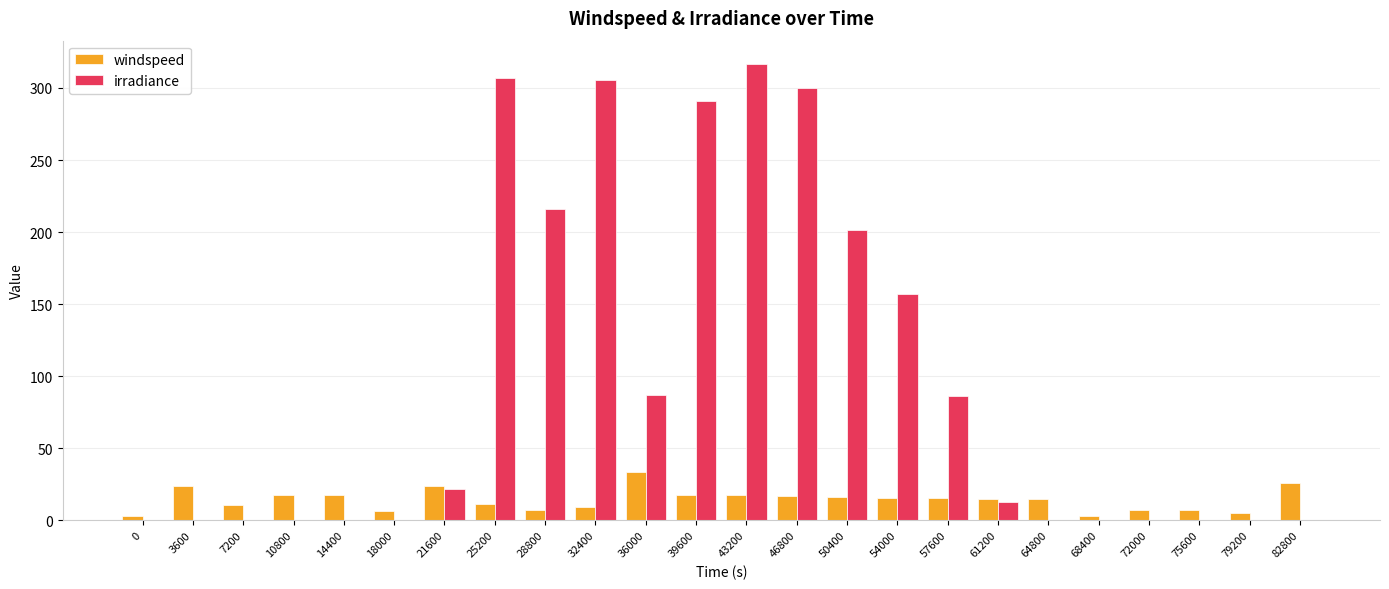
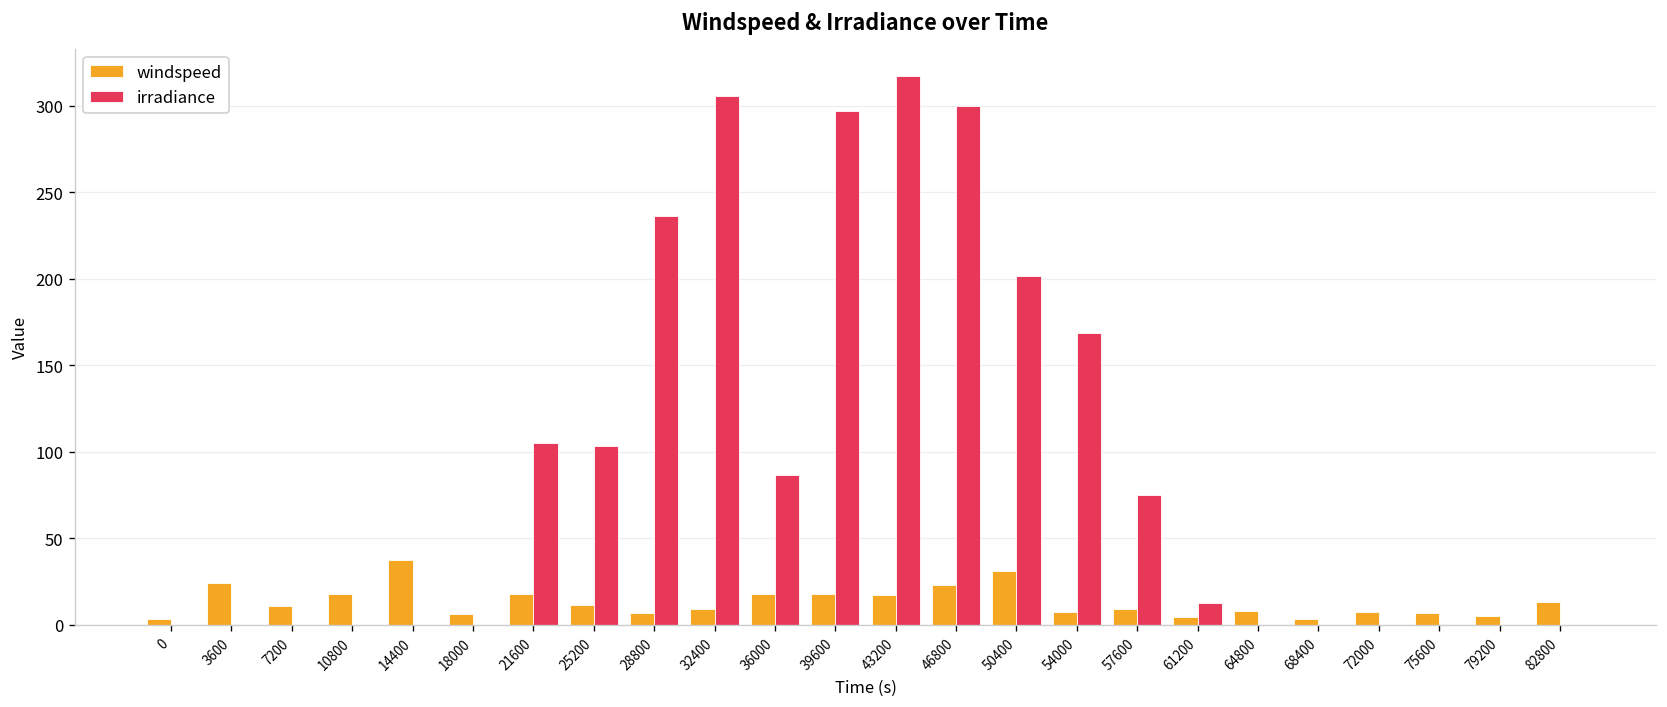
  {
    "windspeed": {
      "0": 3,
      "3600": 24,
      "7200": 11,
      "10800": 18,
-     "14400": 18,
+     "14400": 37,
      "18000": 6,
-     "21600": 24,
+     "21600": 18,
      "25200": 11,
      "28800": 7,
      "32400": 9,
-     "36000": 34,
+     "36000": 18,
      "39600": 18,
      "43200": 17,
-     "46800": 17,
-     "50400": 16,
-     "54000": 16,
-     "57600": 15,
-     "61200": 15,
-     "64800": 14,
+     "46800": 23,
+     "50400": 31,
+     "54000": 7,
+     "57600": 9,
+     "61200": 4,
+     "64800": 8,
      "68400": 3,
      "72000": 7,
      "75600": 7,
      "79200": 5,
-     "82800": 26
+     "82800": 13
    },
    "irradiance": {
      "0": 0,
      "3600": 0,
      "7200": 0,
      "10800": 0,
      "14400": 0,
-     "21600": 22,
-     "25200": 307,
-     "28800": 216,
+     "21600": 105,
+     "25200": 103,
+     "28800": 236,
      "32400": 305,
      "36000": 87,
-     "39600": 291,
+     "39600": 297,
      "43200": 317,
      "46800": 300,
      "50400": 201,
-     "54000": 157,
-     "57600": 86,
+     "54000": 168,
+     "57600": 75,
      "61200": 13,
      "64800": 0,
      "68400": 0,
      "72000": 0,
      "75600": 0,
      "79200": 0,
      "82800": 0
    }
  }
